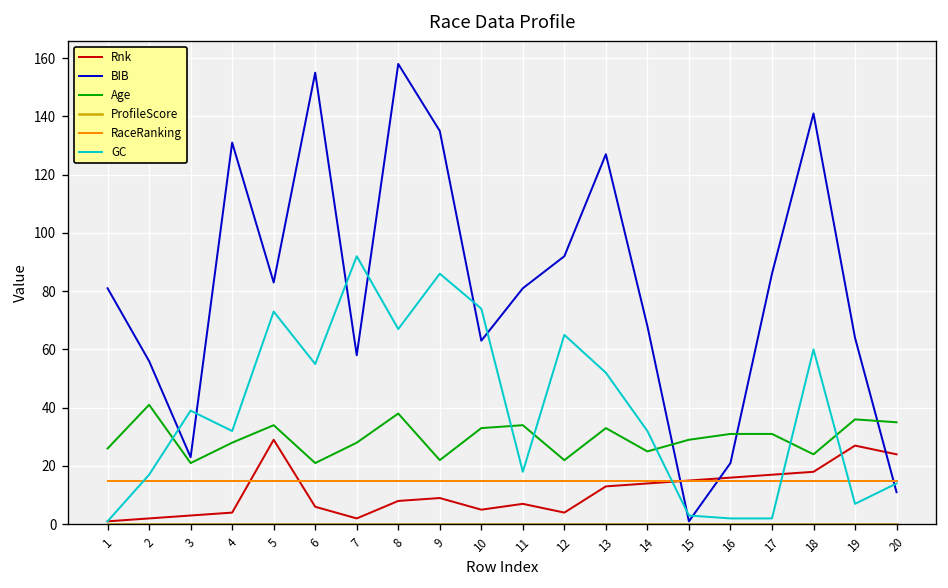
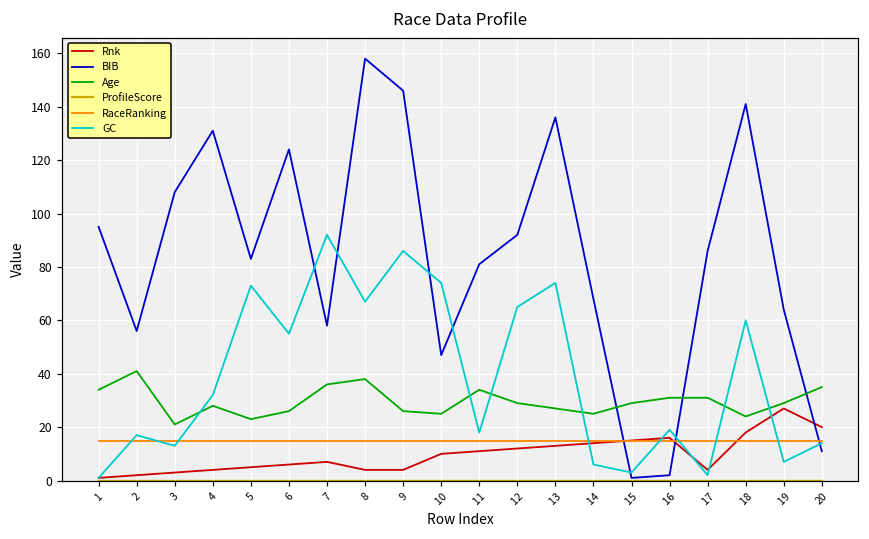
  {
    "Rnk": {
      "2": 2,
      "3": 3,
      "4": 4,
-     "5": 29,
+     "5": 5,
      "6": 6,
-     "7": 2,
-     "8": 8,
-     "9": 9,
-     "10": 5,
-     "11": 7,
-     "12": 4,
+     "7": 7,
+     "8": 4,
+     "9": 4,
+     "10": 10,
+     "11": 11,
+     "12": 12,
      "13": 13,
-     "17": 17,
+     "17": 4,
      "18": 18,
      "19": 27,
-     "20": 24
+     "20": 20
    },
    "BIB": {
-     "1": 81,
+     "1": 95,
      "2": 56,
-     "3": 23,
+     "3": 108,
      "4": 131,
      "5": 83,
-     "6": 155,
+     "6": 124,
      "7": 58,
      "8": 158,
-     "9": 135,
-     "10": 63,
+     "9": 146,
+     "10": 47,
      "11": 81,
      "12": 92,
-     "13": 127,
+     "13": 136,
      "14": 68,
-     "16": 21,
+     "16": 2,
      "17": 86,
      "18": 141,
      "19": 64,
      "20": 11
    },
    "Age": {
-     "1": 26,
+     "1": 34,
      "2": 41,
      "3": 21,
      "4": 28,
-     "5": 34,
-     "6": 21,
-     "7": 28,
+     "5": 23,
+     "6": 26,
+     "7": 36,
      "8": 38,
-     "9": 22,
-     "10": 33,
+     "9": 26,
+     "10": 25,
      "11": 34,
-     "12": 22,
-     "13": 33,
+     "12": 29,
+     "13": 27,
      "14": 25,
      "15": 29,
      "16": 31,
      "17": 31,
      "18": 24,
-     "19": 36,
+     "19": 29,
      "20": 35
    },
    "ProfileScore": {
      "2": 0,
      "3": 0,
      "4": 0,
      "5": 0,
      "6": 0,
      "7": 0,
      "8": 0,
      "9": 0,
      "10": 0,
      "11": 0,
      "12": 0,
      "13": 0,
      "14": 0,
      "16": 0,
      "17": 0,
      "18": 0,
      "19": 0,
      "20": 0
    },
    "RaceRanking": {
      "1": 15,
      "2": 15,
      "3": 15,
      "4": 15,
      "5": 15,
      "6": 15,
      "7": 15,
      "8": 15,
      "9": 15,
      "10": 15,
      "11": 15,
      "12": 15,
      "13": 15,
      "17": 15,
      "18": 15,
      "19": 15
    },
    "GC": {
      "2": 17,
-     "3": 39,
+     "3": 13,
      "4": 32,
      "5": 73,
      "6": 55,
      "7": 92,
      "8": 67,
      "9": 86,
      "10": 74,
      "11": 18,
      "12": 65,
-     "13": 52,
-     "14": 32,
+     "13": 74,
+     "14": 6,
      "15": 3,
-     "16": 2,
+     "16": 19,
      "17": 2,
      "18": 60,
      "19": 7
    }
  }
